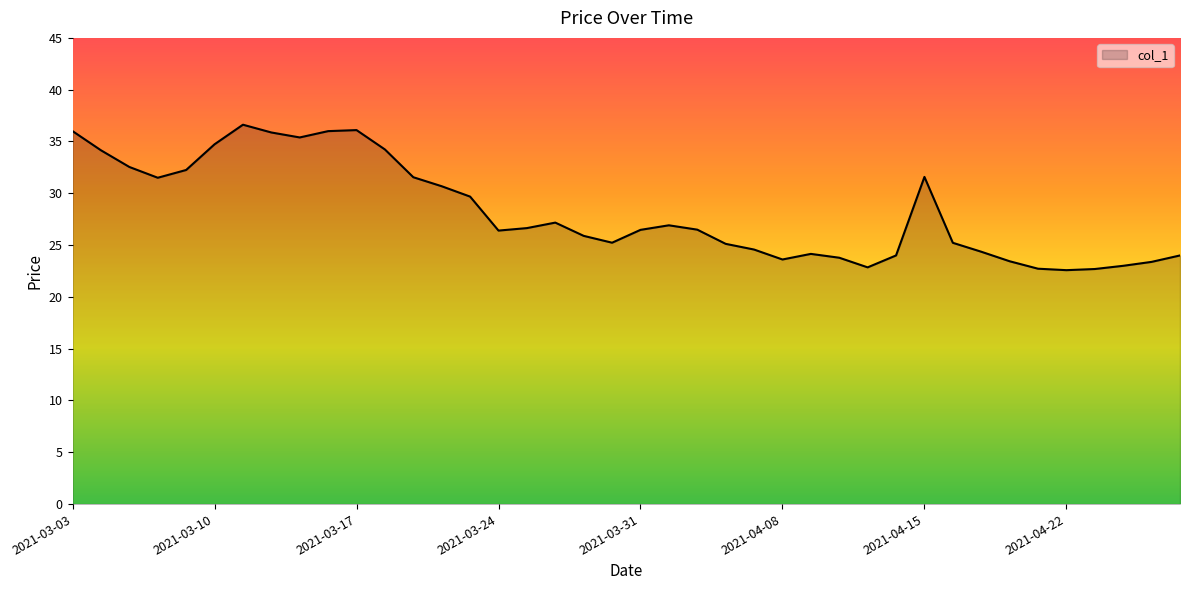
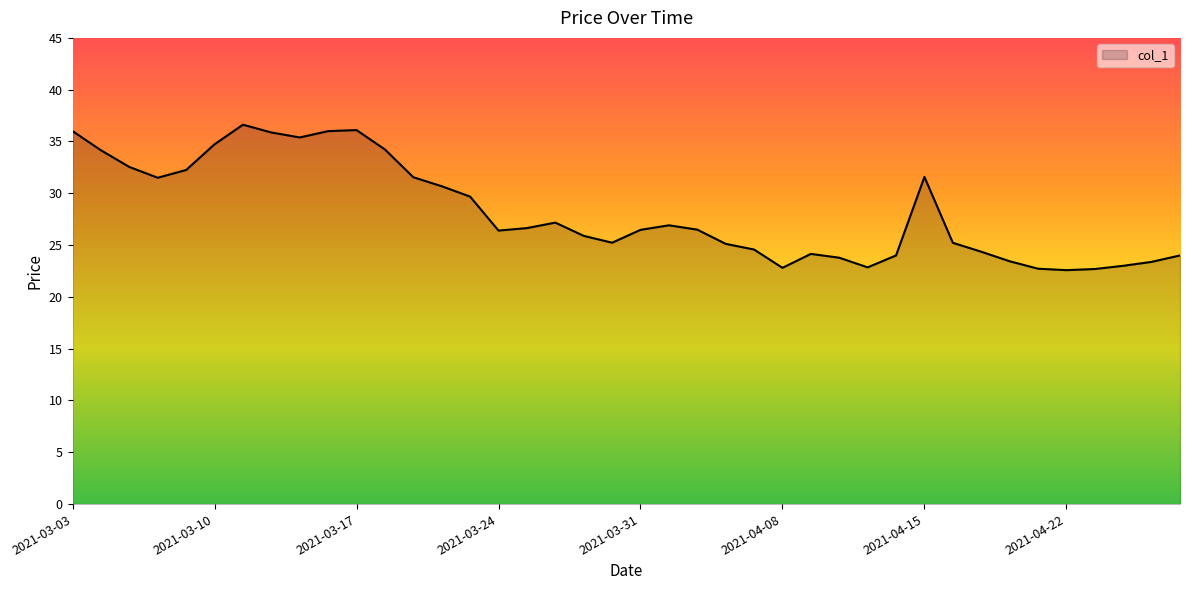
  {
    "2021-03-03": 36.0,
    "2021-03-10": 34.7,
    "2021-03-17": 36.1,
    "2021-03-24": 26.4,
    "2021-03-31": 26.5,
-   "2021-04-08": 23.6,
+   "2021-04-08": 22.8,
    "2021-04-15": 31.6,
    "2021-04-22": 22.6
  }
